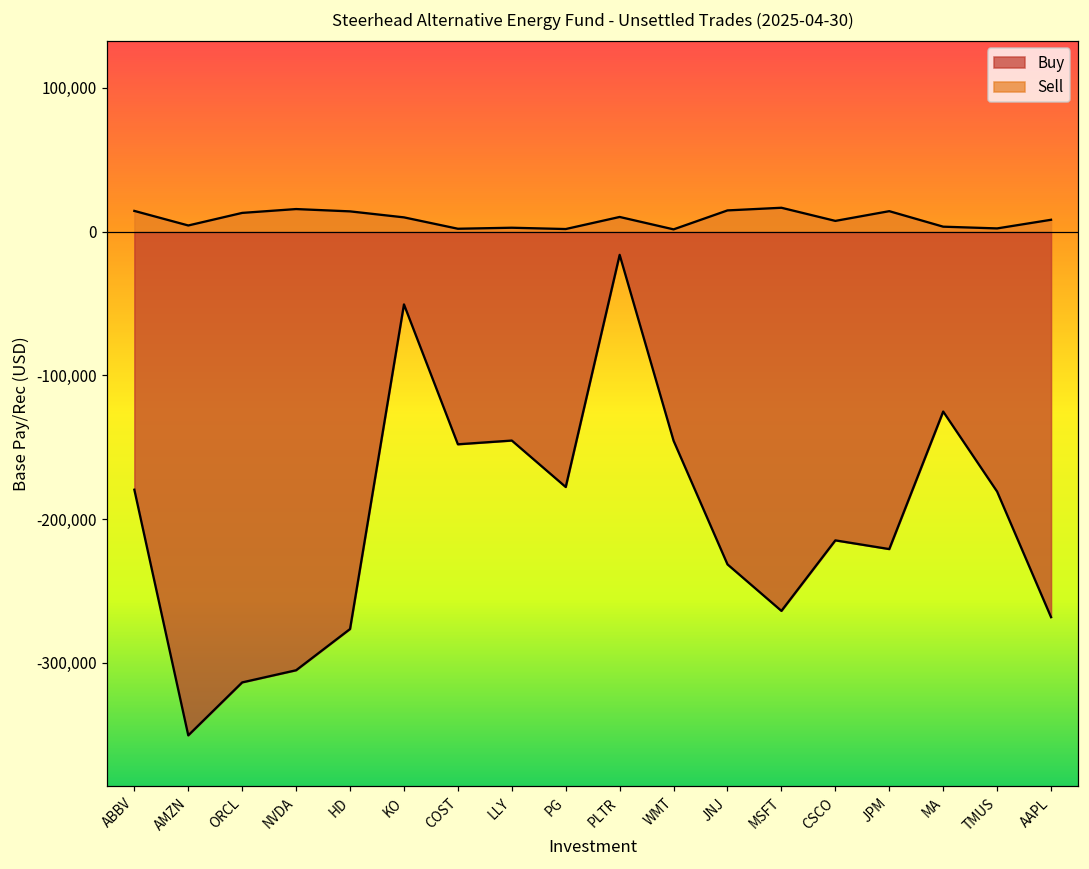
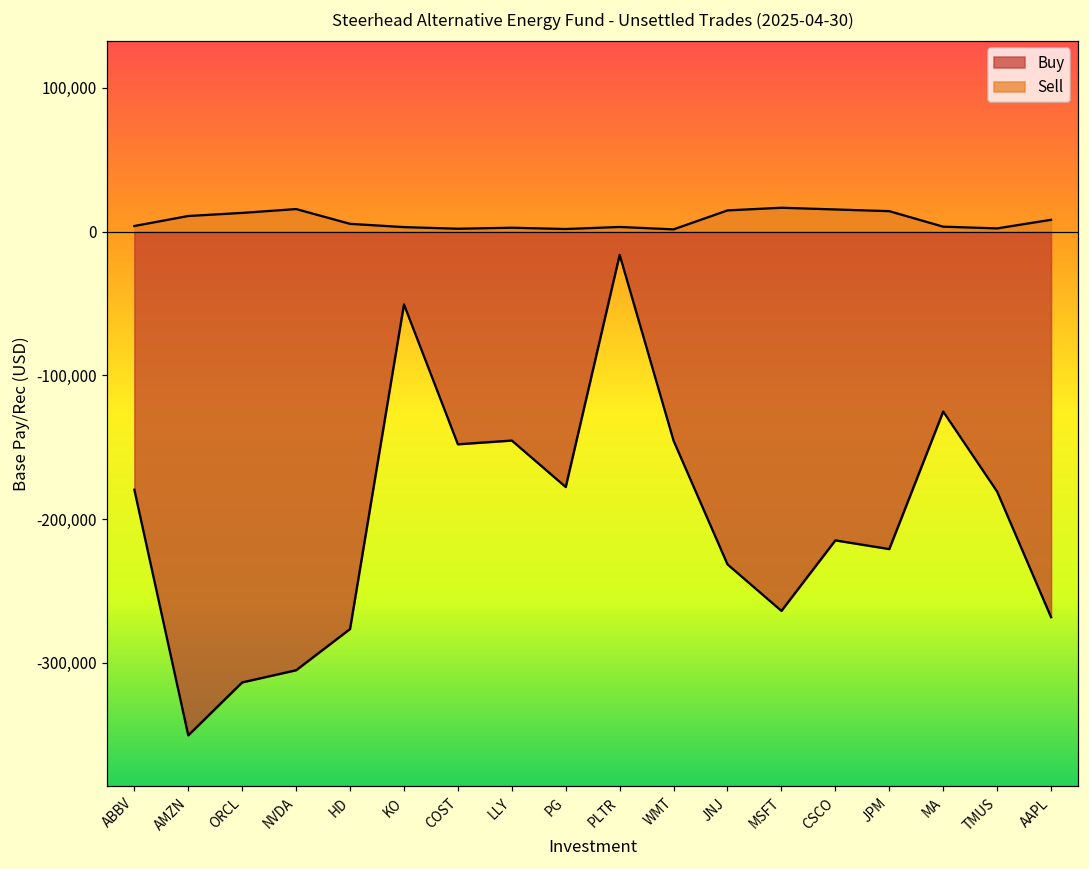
  {
    "Sell": {
-     "ABBV": "14,000",
-     "AMZN": "4,000",
+     "ABBV": "4,000",
+     "AMZN": "11,000",
      "ORCL": "13,000",
      "NVDA": "16,000",
-     "HD": "14,000",
-     "KO": "10,000",
+     "HD": "5,000",
+     "KO": "3,000",
      "COST": "2,000",
      "LLY": "3,000",
-     "PLTR": "10,000",
+     "PLTR": "3,000",
      "JNJ": "15,000",
      "MSFT": "17,000",
-     "CSCO": "7,000",
+     "CSCO": "15,000",
      "JPM": "14,000",
      "MA": "3,000",
      "TMUS": "2,000",
      "AAPL": "8,000"
    }
  }
